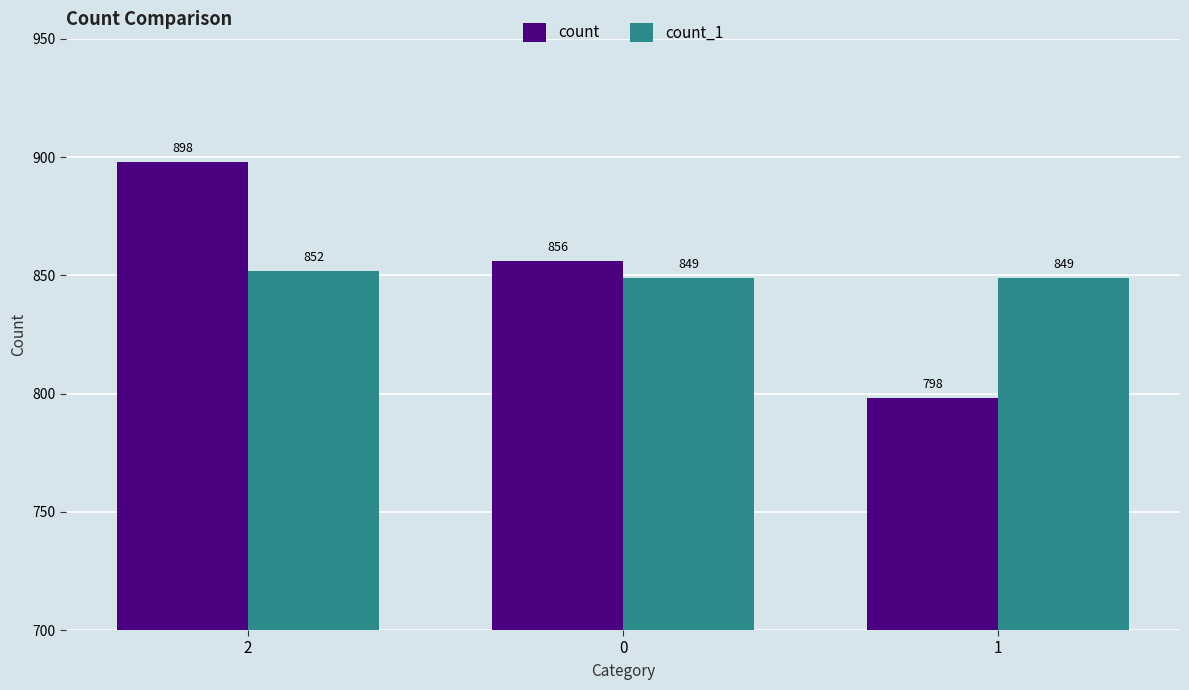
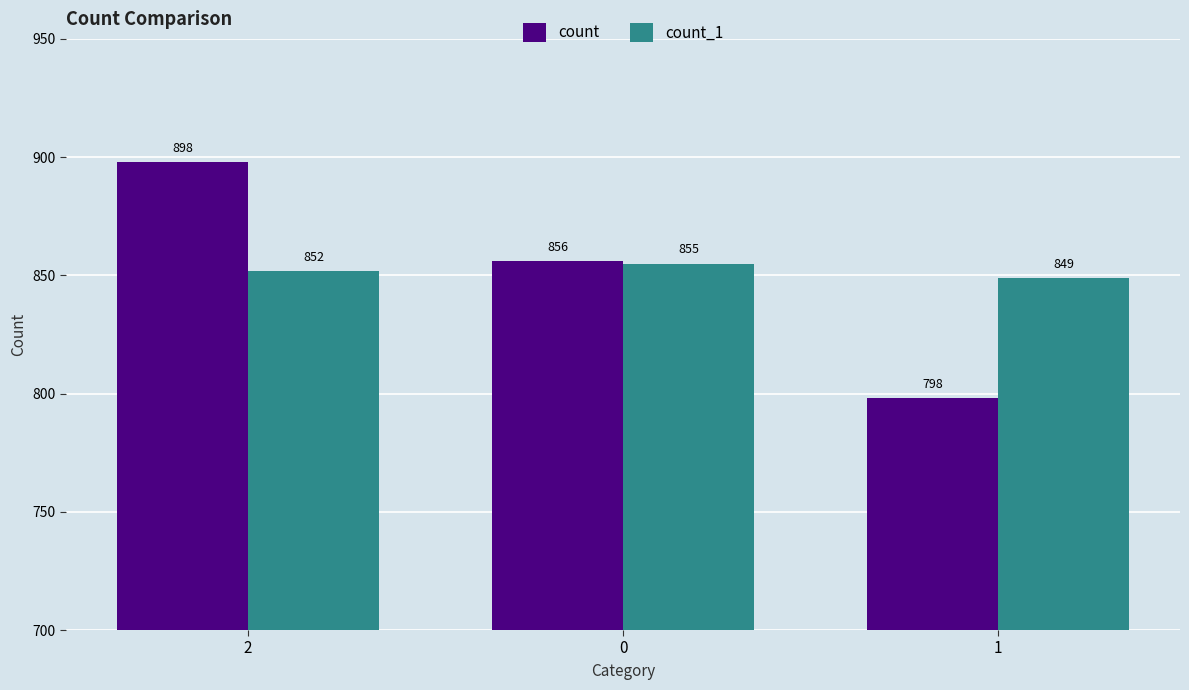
  {
    "count": {
      "2": 898,
      "0": 856,
      "1": 798
    },
    "count_1": {
      "2": 852,
-     "0": 849,
+     "0": 855,
      "1": 849
    }
  }
